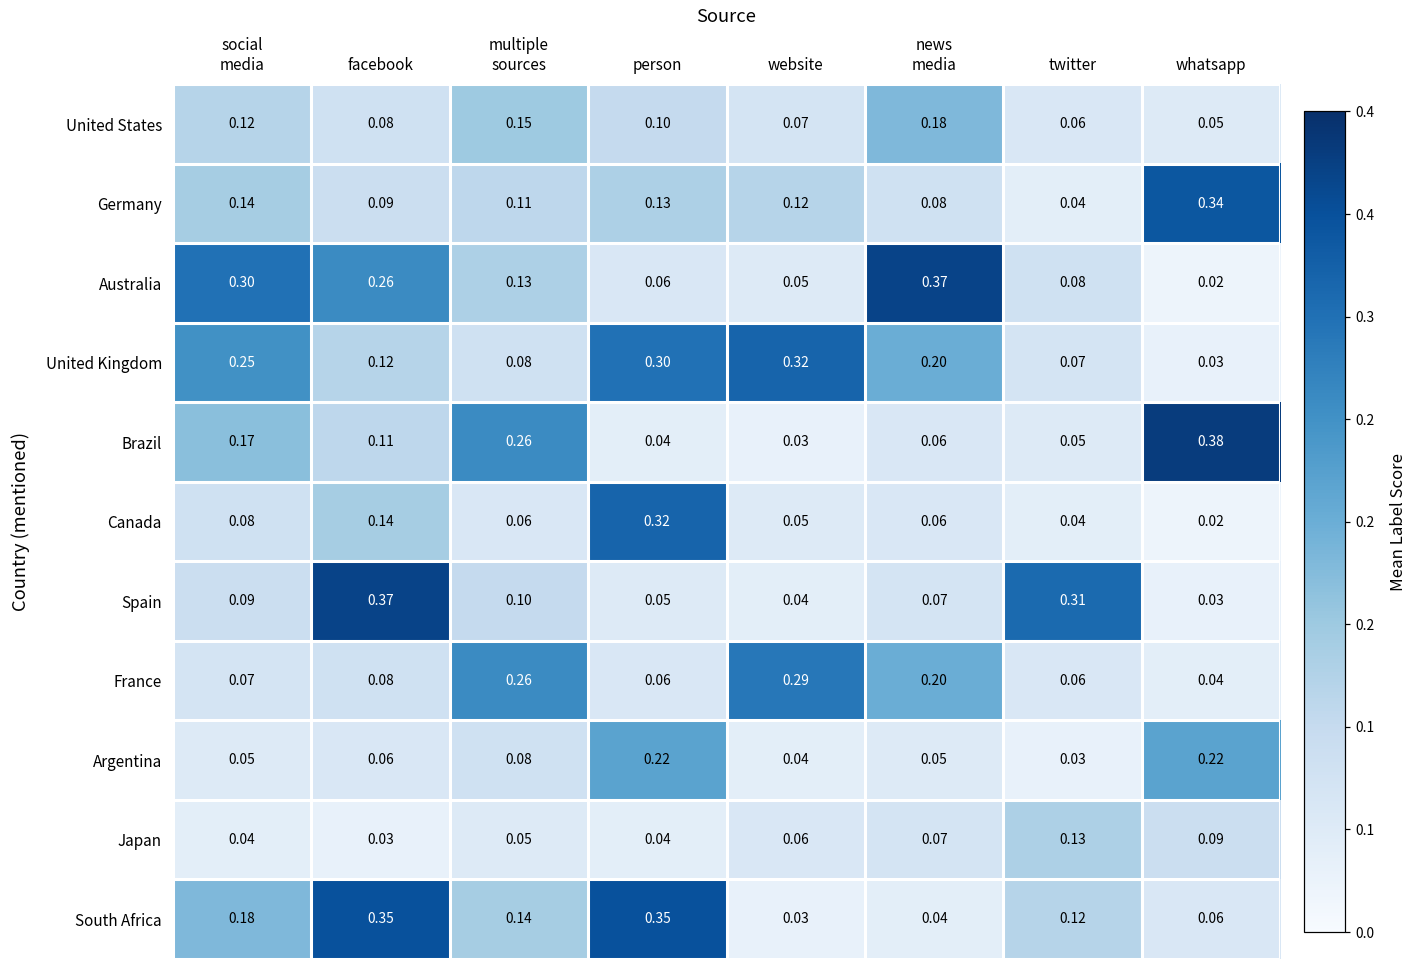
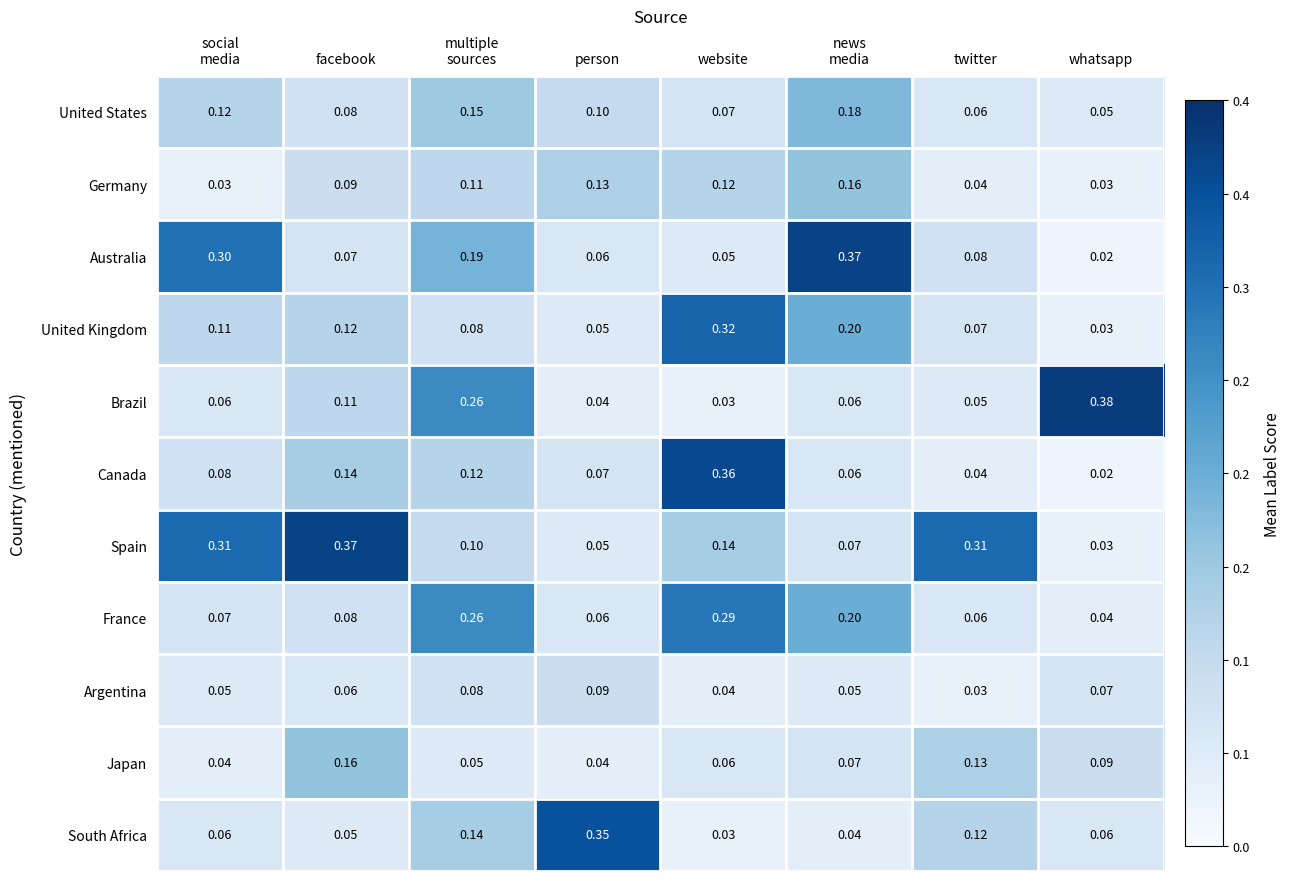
  {
    "United States": {
      "social media": 0.12,
      "facebook": 0.08,
      "multiple sources": 0.15,
      "person": 0.10,
      "website": 0.07,
      "news media": 0.18,
      "twitter": 0.06,
      "whatsapp": 0.05
    },
    "Germany": {
-     "social media": 0.14,
+     "social media": 0.03,
      "facebook": 0.09,
      "multiple sources": 0.11,
      "person": 0.13,
      "website": 0.12,
-     "news media": 0.08,
+     "news media": 0.16,
      "twitter": 0.04,
-     "whatsapp": 0.34
+     "whatsapp": 0.03
    },
    "Australia": {
      "social media": 0.30,
-     "facebook": 0.26,
-     "multiple sources": 0.13,
+     "facebook": 0.07,
+     "multiple sources": 0.19,
      "person": 0.06,
      "website": 0.05,
      "news media": 0.37,
      "twitter": 0.08,
      "whatsapp": 0.02
    },
    "United Kingdom": {
-     "social media": 0.25,
+     "social media": 0.11,
      "facebook": 0.12,
      "multiple sources": 0.08,
-     "person": 0.30,
+     "person": 0.05,
      "website": 0.32,
      "news media": 0.20,
      "twitter": 0.07,
      "whatsapp": 0.03
    },
    "Brazil": {
-     "social media": 0.17,
+     "social media": 0.06,
      "facebook": 0.11,
      "multiple sources": 0.26,
      "person": 0.04,
      "website": 0.03,
      "news media": 0.06,
      "twitter": 0.05,
      "whatsapp": 0.38
    },
    "Canada": {
      "social media": 0.08,
      "facebook": 0.14,
-     "multiple sources": 0.06,
-     "person": 0.32,
-     "website": 0.05,
+     "multiple sources": 0.12,
+     "person": 0.07,
+     "website": 0.36,
      "news media": 0.06,
      "twitter": 0.04,
      "whatsapp": 0.02
    },
    "Spain": {
-     "social media": 0.09,
+     "social media": 0.31,
      "facebook": 0.37,
      "multiple sources": 0.10,
      "person": 0.05,
-     "website": 0.04,
+     "website": 0.14,
      "news media": 0.07,
      "twitter": 0.31,
      "whatsapp": 0.03
    },
    "France": {
      "social media": 0.07,
      "facebook": 0.08,
      "multiple sources": 0.26,
      "person": 0.06,
      "website": 0.29,
      "news media": 0.20,
      "twitter": 0.06,
      "whatsapp": 0.04
    },
    "Argentina": {
      "social media": 0.05,
      "facebook": 0.06,
      "multiple sources": 0.08,
-     "person": 0.22,
+     "person": 0.09,
      "website": 0.04,
      "news media": 0.05,
      "twitter": 0.03,
-     "whatsapp": 0.22
+     "whatsapp": 0.07
    },
    "Japan": {
      "social media": 0.04,
-     "facebook": 0.03,
+     "facebook": 0.16,
      "multiple sources": 0.05,
      "person": 0.04,
      "website": 0.06,
      "news media": 0.07,
      "twitter": 0.13,
      "whatsapp": 0.09
    },
    "South Africa": {
-     "social media": 0.18,
-     "facebook": 0.35,
+     "social media": 0.06,
+     "facebook": 0.05,
      "multiple sources": 0.14,
      "person": 0.35,
      "website": 0.03,
      "news media": 0.04,
      "twitter": 0.12,
      "whatsapp": 0.06
    }
  }
